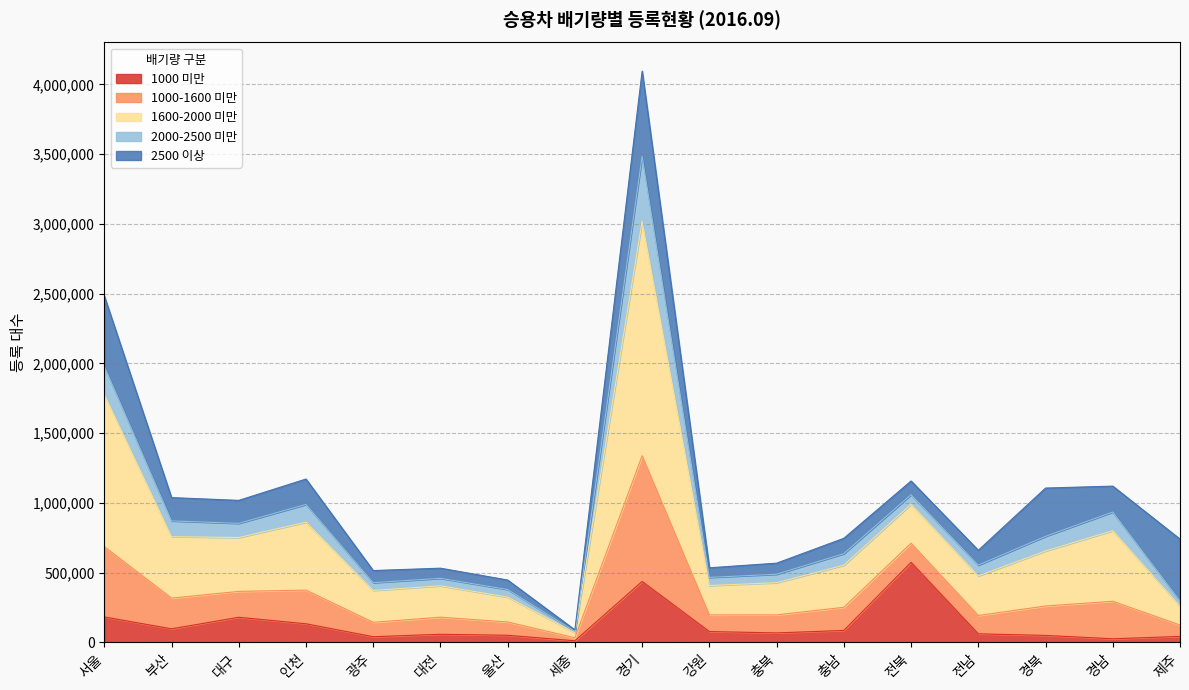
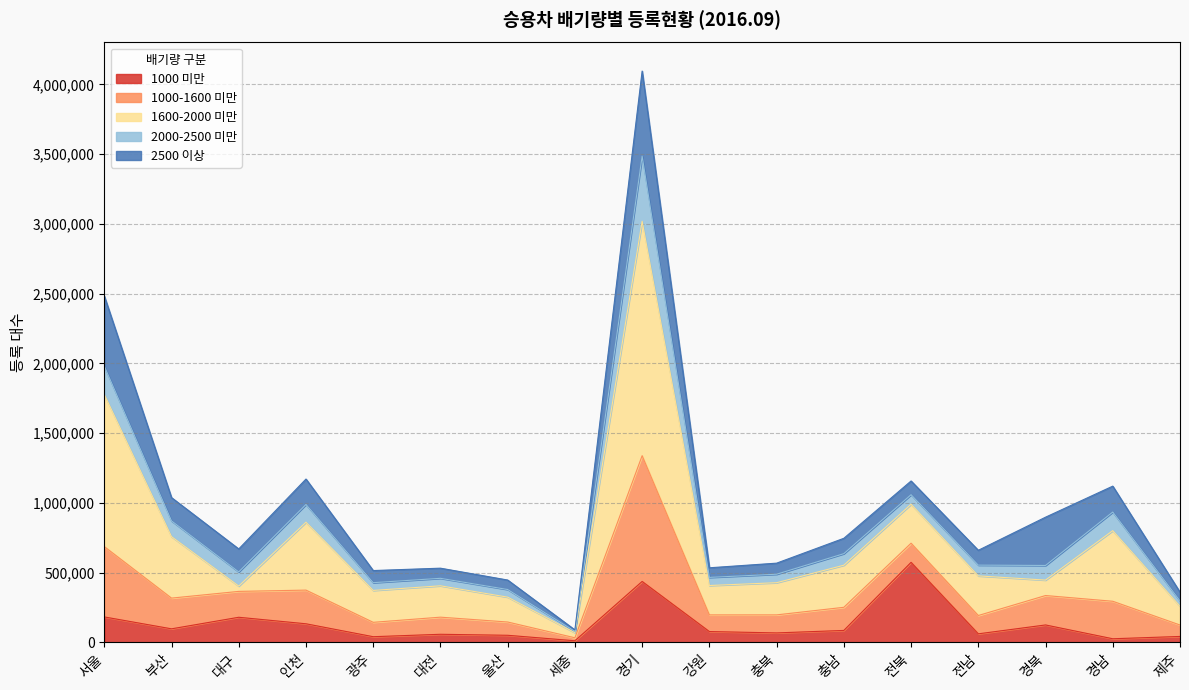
  {
    "1000 미만": {
      "서울": "180,000",
      "부산": "100,000",
      "대구": "180,000",
      "인천": "130,000",
      "광주": "40,000",
      "대전": "60,000",
      "울산": "50,000",
      "세종": "10,000",
      "경기": "440,000",
      "강원": "80,000",
      "충북": "70,000",
      "충남": "90,000",
      "전북": "570,000",
      "전남": "60,000",
-     "경북": "50,000",
+     "경북": "120,000",
      "경남": "30,000",
      "제주": "40,000"
    },
    "1000-1600 미만": {
      "서울": "500,000",
      "부산": "220,000",
      "대구": "190,000",
      "인천": "240,000",
      "광주": "100,000",
      "대전": "120,000",
      "울산": "100,000",
      "세종": "20,000",
      "경기": "900,000",
      "강원": "120,000",
      "충북": "130,000",
      "충남": "170,000",
      "전북": "140,000",
      "전남": "130,000",
      "경북": "210,000",
      "경남": "270,000",
      "제주": "80,000"
    },
    "1600-2000 미만": {
      "서울": "1,090,000",
      "부산": "440,000",
-     "대구": "390,000",
+     "대구": "40,000",
      "인천": "490,000",
      "광주": "230,000",
      "대전": "220,000",
      "울산": "180,000",
      "경기": "1,680,000",
      "강원": "210,000",
      "충북": "230,000",
      "충남": "300,000",
      "전북": "280,000",
      "전남": "280,000",
-     "경북": "390,000",
+     "경북": "110,000",
      "경남": "510,000",
      "제주": "130,000"
    },
    "2000-2500 미만": {
      "서울": "200,000",
      "부산": "110,000",
      "대구": "100,000",
      "인천": "130,000",
      "광주": "60,000",
      "대전": "50,000",
      "울산": "50,000",
      "경기": "470,000",
      "강원": "60,000",
      "충북": "60,000",
      "충남": "80,000",
      "전북": "70,000",
      "전남": "80,000",
      "경북": "100,000",
      "경남": "130,000",
      "제주": "40,000"
    },
    "2500 이상": {
      "서울": "500,000",
      "부산": "170,000",
      "대구": "160,000",
      "인천": "180,000",
      "광주": "90,000",
      "대전": "70,000",
      "울산": "70,000",
      "경기": "610,000",
      "강원": "70,000",
      "충북": "80,000",
      "충남": "110,000",
      "전북": "100,000",
      "전남": "110,000",
      "경북": "350,000",
      "경남": "190,000",
-     "제주": "440,000"
+     "제주": "60,000"
    }
  }
